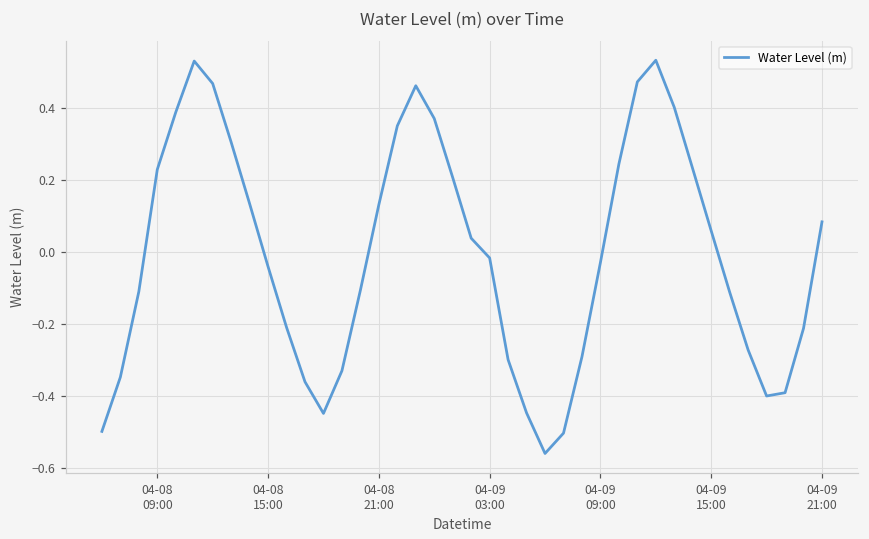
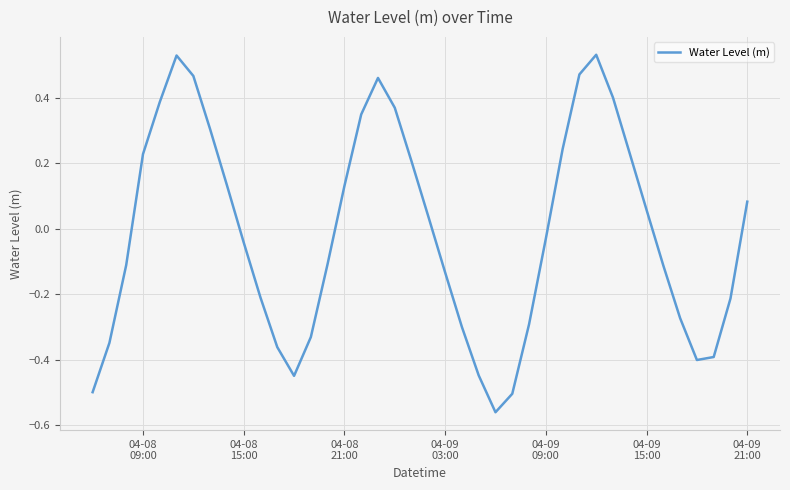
  {
    "04-08 09:00": 0.23,
    "04-08 15:00": -0.04,
    "04-08 21:00": 0.13,
-   "04-09 03:00": -0.02,
+   "04-09 03:00": -0.13,
    "04-09 09:00": -0.03,
    "04-09 15:00": 0.06,
    "04-09 21:00": 0.08
  }
